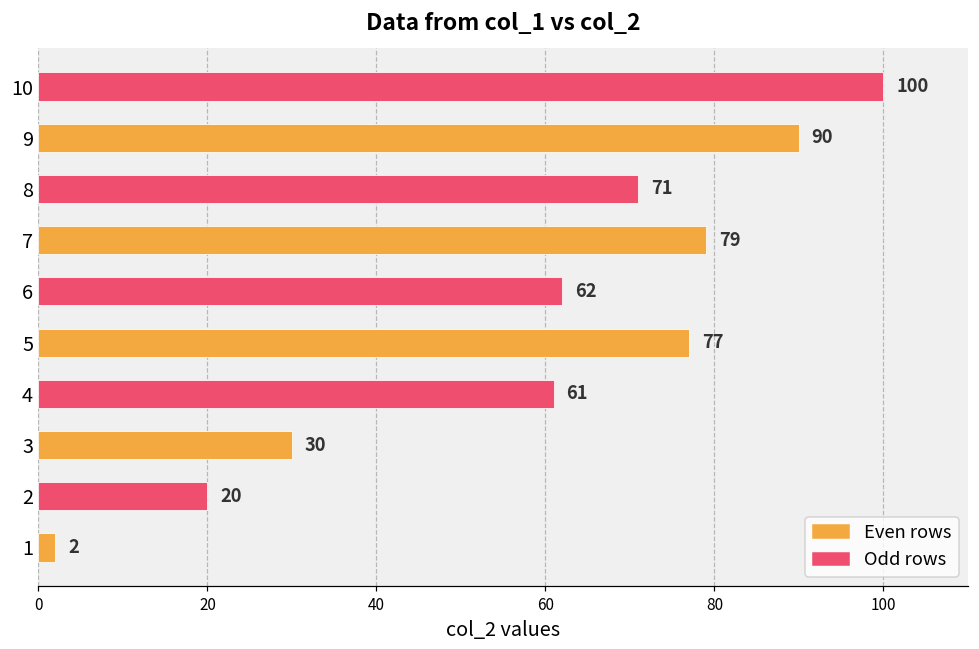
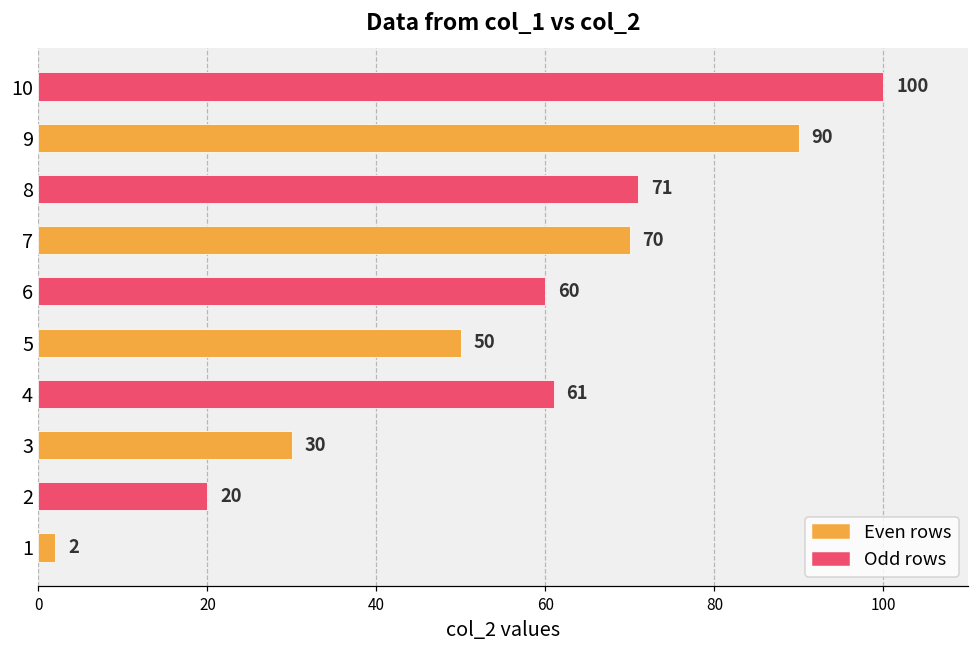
  {
    "10": 100,
    "9": 90,
    "8": 71,
-   "7": 79,
-   "6": 62,
-   "5": 77,
+   "7": 70,
+   "6": 60,
+   "5": 50,
    "4": 61,
    "3": 30,
    "2": 20,
    "1": 2
  }
